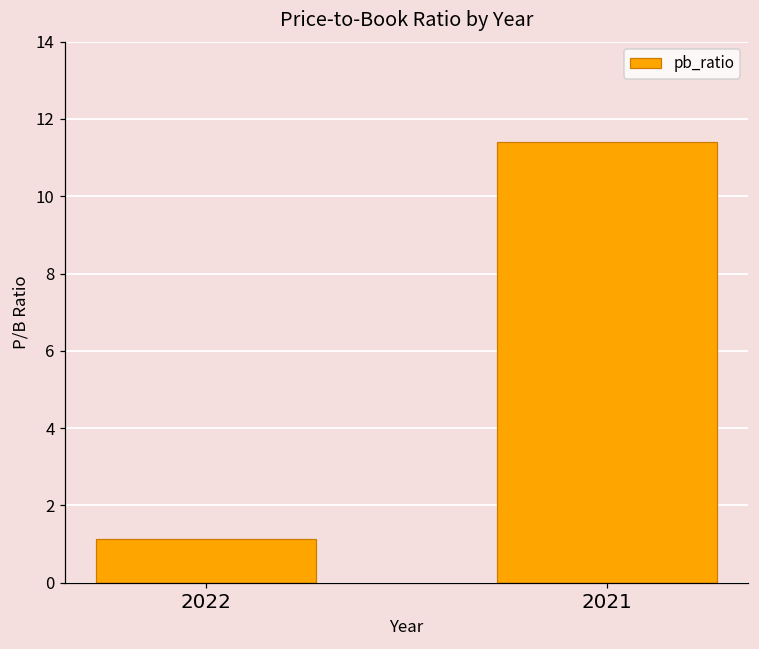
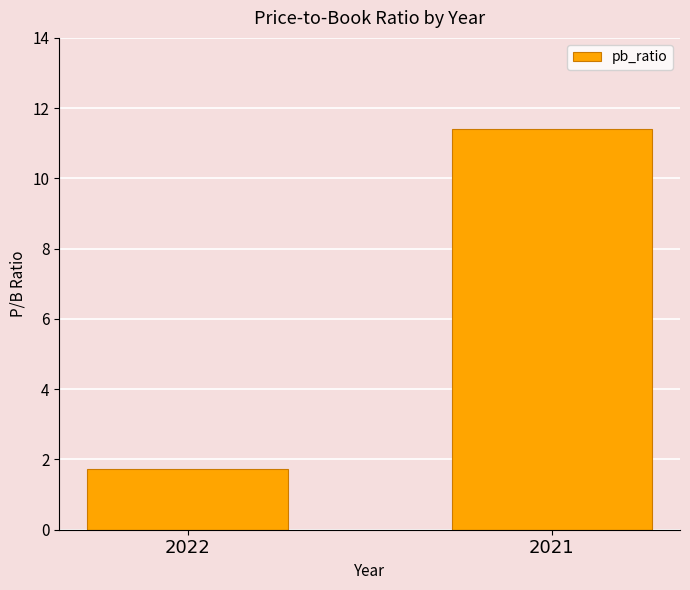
  {
-   "2022": 1.1,
+   "2022": 1.7,
    "2021": 11.4
  }
